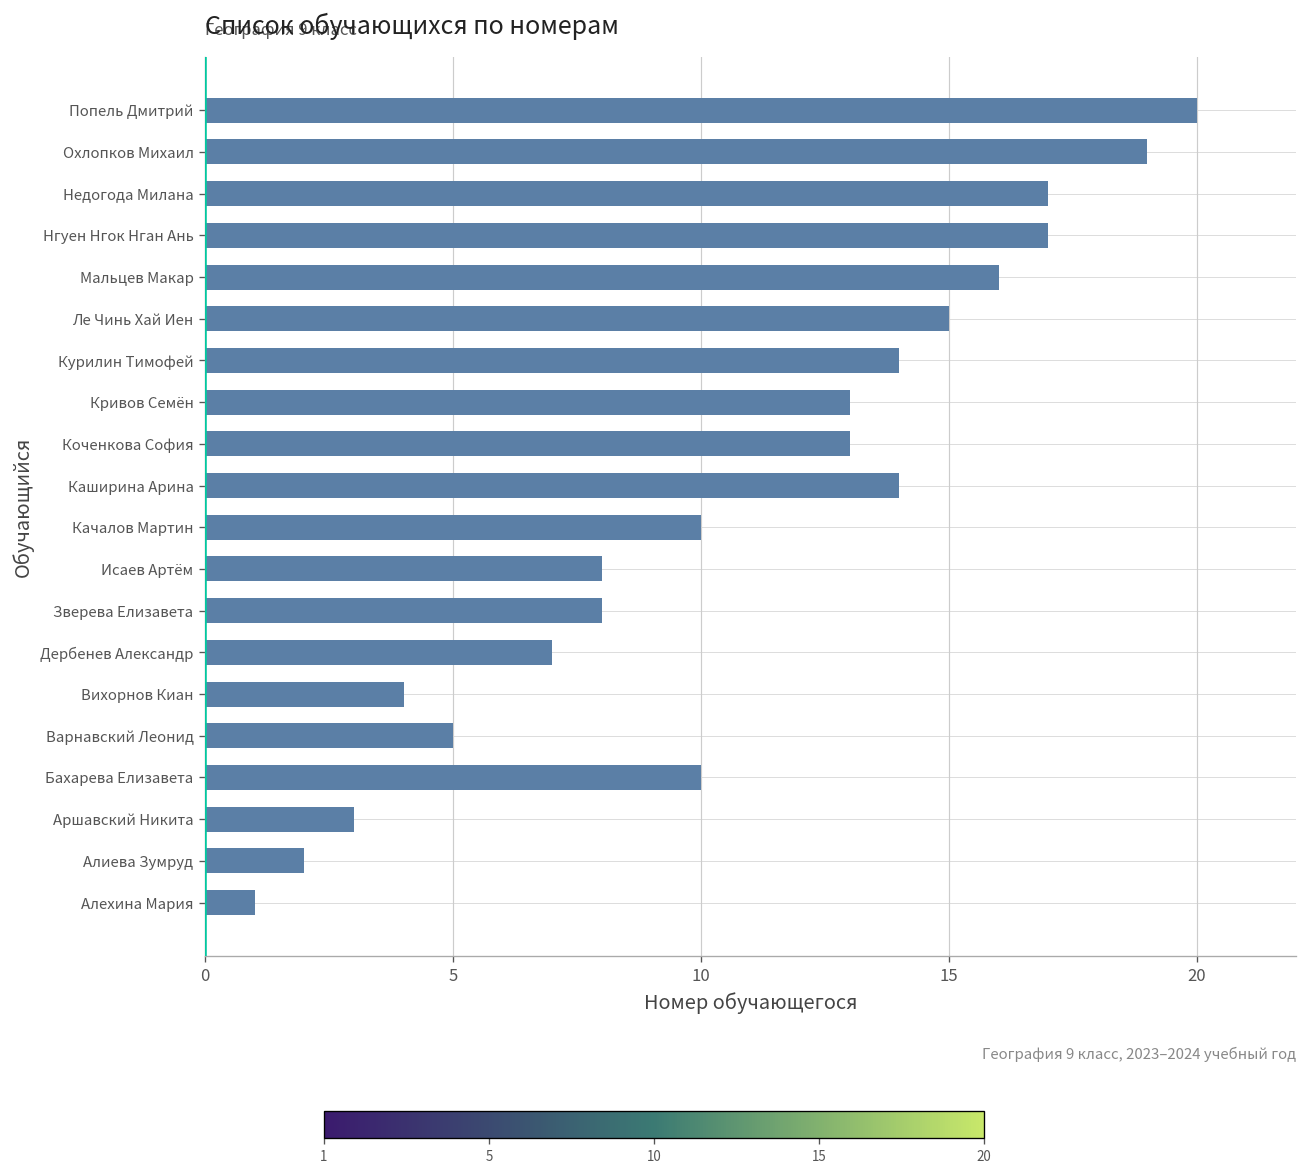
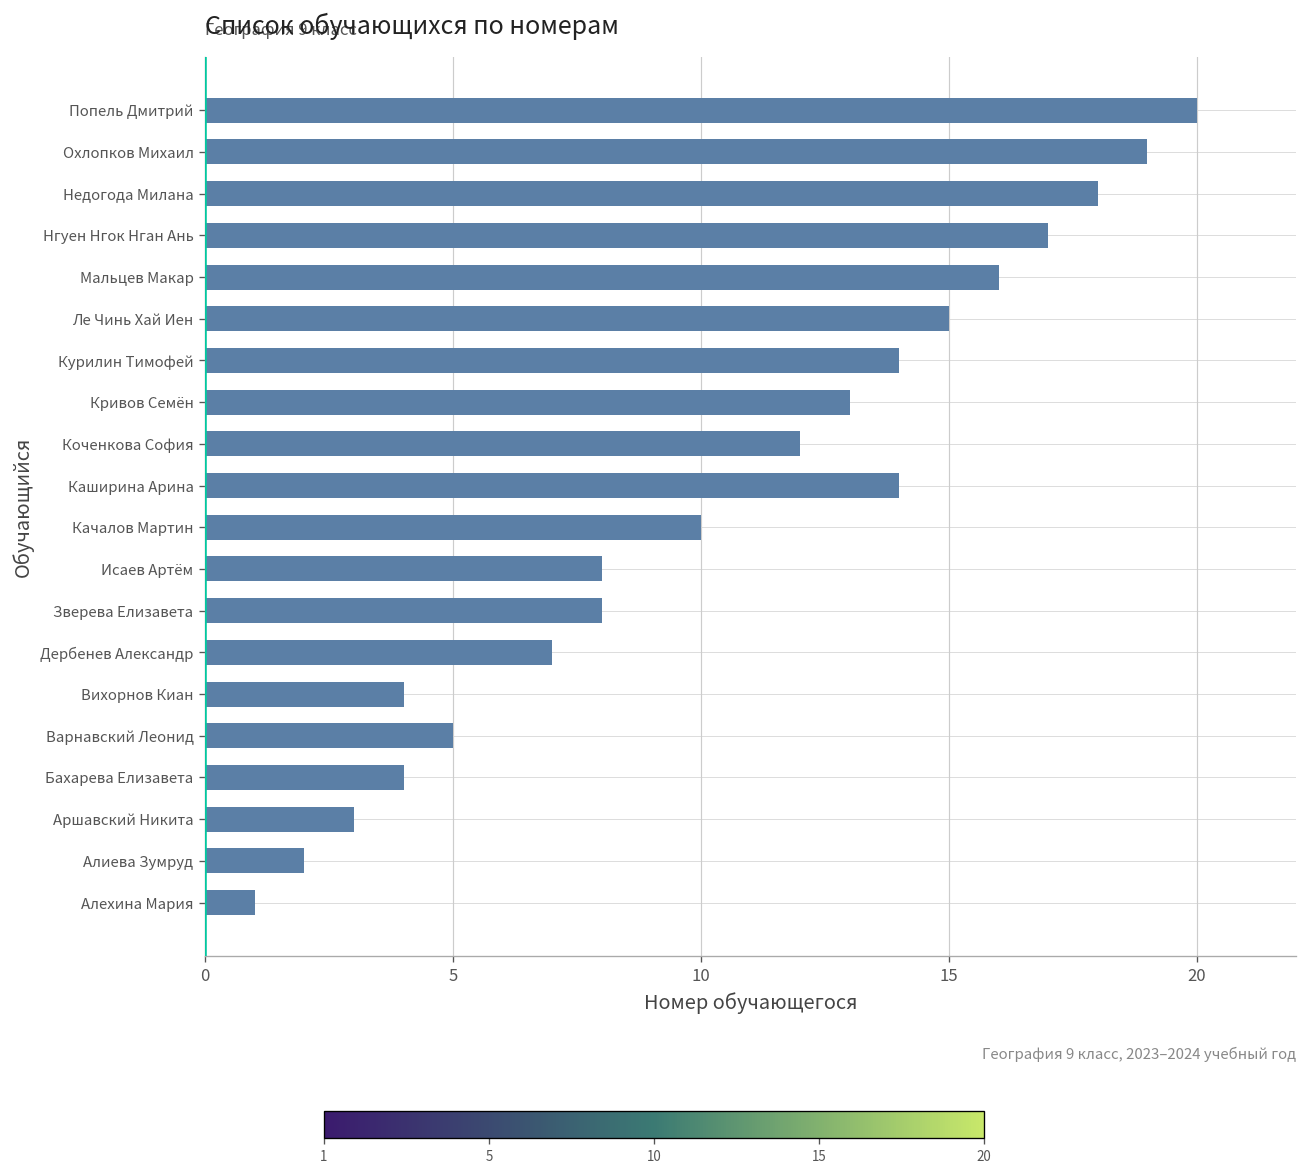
  {
    "Попель Дмитрий": 20,
    "Охлопков Михаил": 19,
-   "Недогода Милана": 17,
+   "Недогода Милана": 18,
    "Нгуен Нгок Нган Ань": 17,
    "Мальцев Макар": 16,
    "Ле Чинь Хай Иен": 15,
    "Курилин Тимофей": 14,
    "Кривов Семён": 13,
-   "Коченкова София": 13,
+   "Коченкова София": 12,
    "Каширина Арина": 14,
    "Качалов Мартин": 10,
    "Исаев Артём": 8,
    "Зверева Елизавета": 8,
    "Дербенев Александр": 7,
    "Вихорнов Киан": 4,
    "Варнавский Леонид": 5,
-   "Бахарева Елизавета": 10,
+   "Бахарева Елизавета": 4,
    "Аршавский Никита": 3,
    "Алиева Зумруд": 2,
    "Алехина Мария": 1
  }
